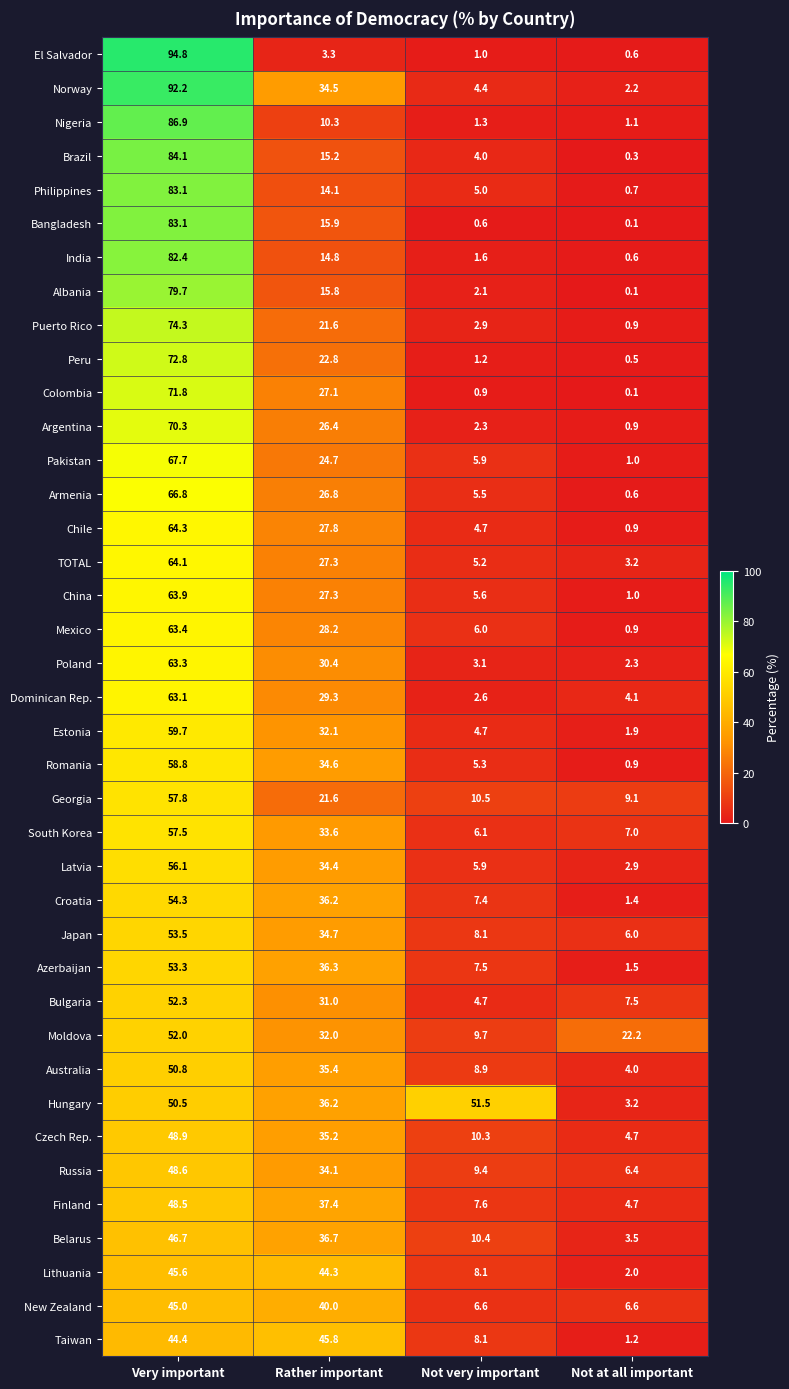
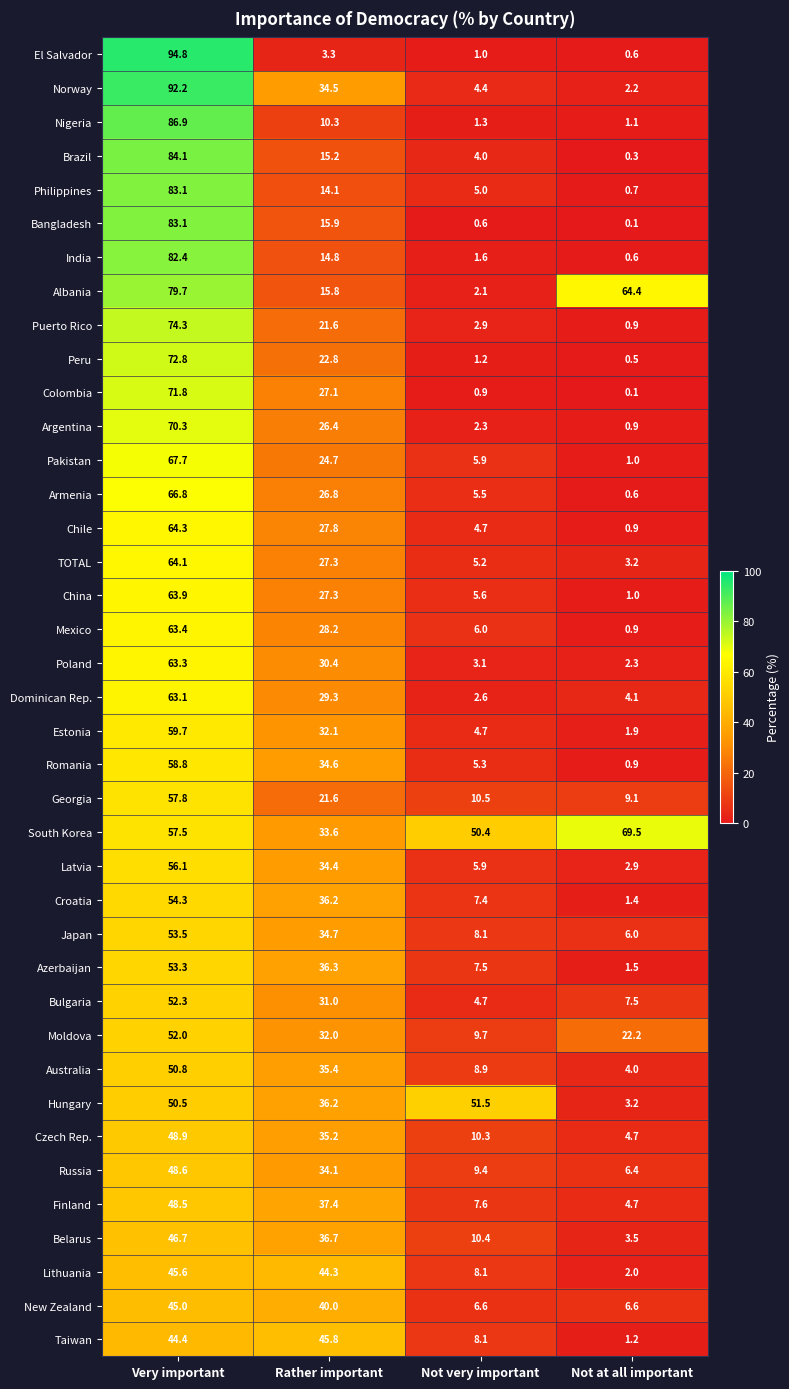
  {
    "El Salvador": {
      "Very important": 94.8,
      "Rather important": 3.3,
      "Not very important": 1.0,
      "Not at all important": 0.6
    },
    "Norway": {
      "Very important": 92.2,
      "Rather important": 34.5,
      "Not very important": 4.4,
      "Not at all important": 2.2
    },
    "Nigeria": {
      "Very important": 86.9,
      "Rather important": 10.3,
      "Not very important": 1.3,
      "Not at all important": 1.1
    },
    "Brazil": {
      "Very important": 84.1,
      "Rather important": 15.2,
      "Not very important": 4.0,
      "Not at all important": 0.3
    },
    "Philippines": {
      "Very important": 83.1,
      "Rather important": 14.1,
      "Not very important": 5.0,
      "Not at all important": 0.7
    },
    "Bangladesh": {
      "Very important": 83.1,
      "Rather important": 15.9,
      "Not very important": 0.6,
      "Not at all important": 0.1
    },
    "India": {
      "Very important": 82.4,
      "Rather important": 14.8,
      "Not very important": 1.6,
      "Not at all important": 0.6
    },
    "Albania": {
      "Very important": 79.7,
      "Rather important": 15.8,
      "Not very important": 2.1,
-     "Not at all important": 0.1
+     "Not at all important": 64.4
    },
    "Puerto Rico": {
      "Very important": 74.3,
      "Rather important": 21.6,
      "Not very important": 2.9,
      "Not at all important": 0.9
    },
    "Peru": {
      "Very important": 72.8,
      "Rather important": 22.8,
      "Not very important": 1.2,
      "Not at all important": 0.5
    },
    "Colombia": {
      "Very important": 71.8,
      "Rather important": 27.1,
      "Not very important": 0.9,
      "Not at all important": 0.1
    },
    "Argentina": {
      "Very important": 70.3,
      "Rather important": 26.4,
      "Not very important": 2.3,
      "Not at all important": 0.9
    },
    "Pakistan": {
      "Very important": 67.7,
      "Rather important": 24.7,
      "Not very important": 5.9,
      "Not at all important": 1.0
    },
    "Armenia": {
      "Very important": 66.8,
      "Rather important": 26.8,
      "Not very important": 5.5,
      "Not at all important": 0.6
    },
    "Chile": {
      "Very important": 64.3,
      "Rather important": 27.8,
      "Not very important": 4.7,
      "Not at all important": 0.9
    },
    "TOTAL": {
      "Very important": 64.1,
      "Rather important": 27.3,
      "Not very important": 5.2,
      "Not at all important": 3.2
    },
    "China": {
      "Very important": 63.9,
      "Rather important": 27.3,
      "Not very important": 5.6,
      "Not at all important": 1.0
    },
    "Mexico": {
      "Very important": 63.4,
      "Rather important": 28.2,
      "Not very important": 6.0,
      "Not at all important": 0.9
    },
    "Poland": {
      "Very important": 63.3,
      "Rather important": 30.4,
      "Not very important": 3.1,
      "Not at all important": 2.3
    },
    "Dominican Rep.": {
      "Very important": 63.1,
      "Rather important": 29.3,
      "Not very important": 2.6,
      "Not at all important": 4.1
    },
    "Estonia": {
      "Very important": 59.7,
      "Rather important": 32.1,
      "Not very important": 4.7,
      "Not at all important": 1.9
    },
    "Romania": {
      "Very important": 58.8,
      "Rather important": 34.6,
      "Not very important": 5.3,
      "Not at all important": 0.9
    },
    "Georgia": {
      "Very important": 57.8,
      "Rather important": 21.6,
      "Not very important": 10.5,
      "Not at all important": 9.1
    },
    "South Korea": {
      "Very important": 57.5,
      "Rather important": 33.6,
-     "Not very important": 6.1,
-     "Not at all important": 7.0
+     "Not very important": 50.4,
+     "Not at all important": 69.5
    },
    "Latvia": {
      "Very important": 56.1,
      "Rather important": 34.4,
      "Not very important": 5.9,
      "Not at all important": 2.9
    },
    "Croatia": {
      "Very important": 54.3,
      "Rather important": 36.2,
      "Not very important": 7.4,
      "Not at all important": 1.4
    },
    "Japan": {
      "Very important": 53.5,
      "Rather important": 34.7,
      "Not very important": 8.1,
      "Not at all important": 6.0
    },
    "Azerbaijan": {
      "Very important": 53.3,
      "Rather important": 36.3,
      "Not very important": 7.5,
      "Not at all important": 1.5
    },
    "Bulgaria": {
      "Very important": 52.3,
      "Rather important": 31.0,
      "Not very important": 4.7,
      "Not at all important": 7.5
    },
    "Moldova": {
      "Very important": 52.0,
      "Rather important": 32.0,
      "Not very important": 9.7,
      "Not at all important": 22.2
    },
    "Australia": {
      "Very important": 50.8,
      "Rather important": 35.4,
      "Not very important": 8.9,
      "Not at all important": 4.0
    },
    "Hungary": {
      "Very important": 50.5,
      "Rather important": 36.2,
      "Not very important": 51.5,
      "Not at all important": 3.2
    },
    "Czech Rep.": {
      "Very important": 48.9,
      "Rather important": 35.2,
      "Not very important": 10.3,
      "Not at all important": 4.7
    },
    "Russia": {
      "Very important": 48.6,
      "Rather important": 34.1,
      "Not very important": 9.4,
      "Not at all important": 6.4
    },
    "Finland": {
      "Very important": 48.5,
      "Rather important": 37.4,
      "Not very important": 7.6,
      "Not at all important": 4.7
    },
    "Belarus": {
      "Very important": 46.7,
      "Rather important": 36.7,
      "Not very important": 10.4,
      "Not at all important": 3.5
    },
    "Lithuania": {
      "Very important": 45.6,
      "Rather important": 44.3,
      "Not very important": 8.1,
      "Not at all important": 2.0
    },
    "New Zealand": {
      "Very important": 45.0,
      "Rather important": 40.0,
      "Not very important": 6.6,
      "Not at all important": 6.6
    },
    "Taiwan": {
      "Very important": 44.4,
      "Rather important": 45.8,
      "Not very important": 8.1,
      "Not at all important": 1.2
    }
  }
